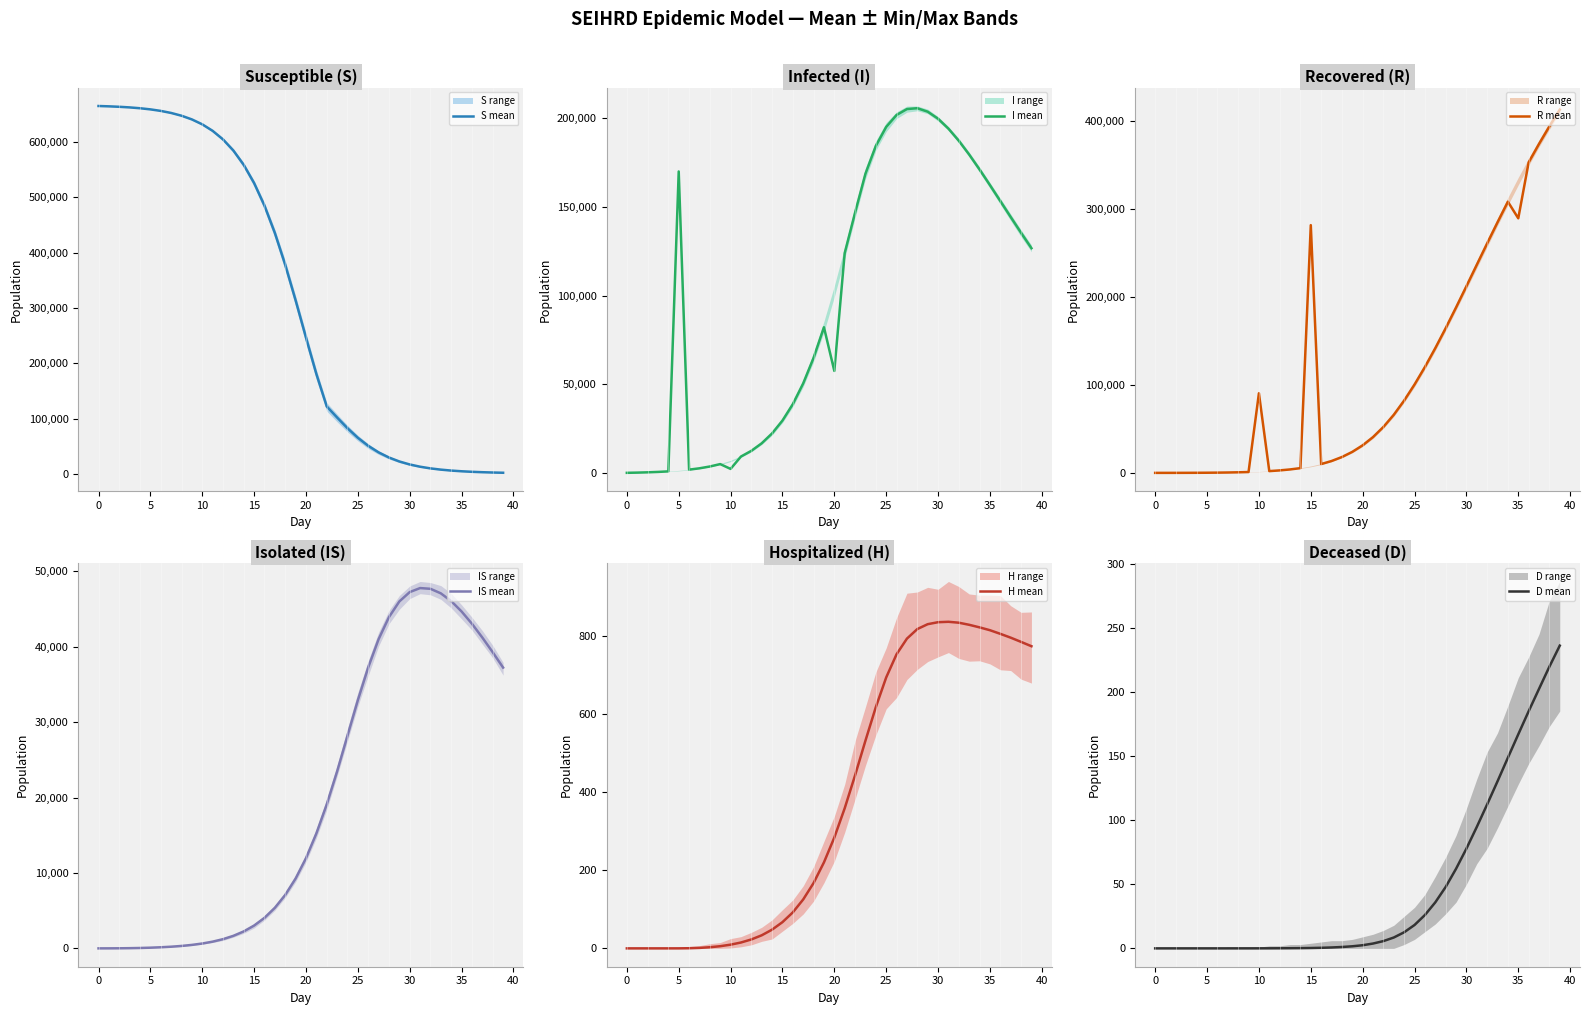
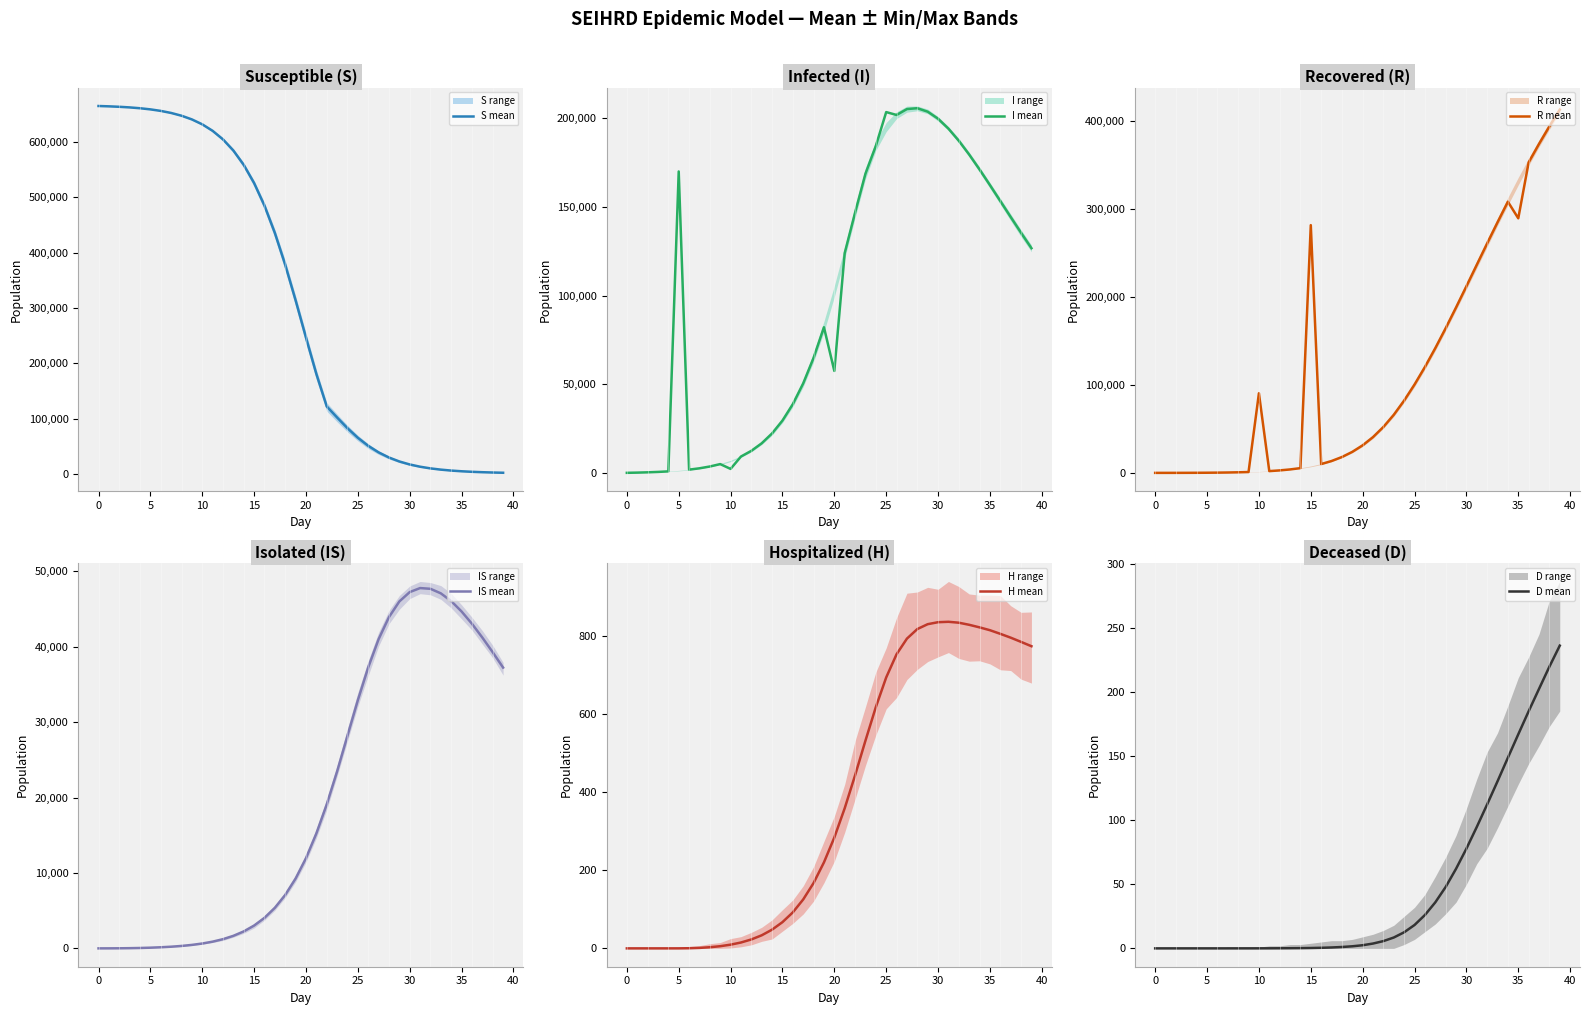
  {
    "Infected (I)": {
      "I mean": {
        "5": "170,000",
        "10": "2,000",
        "20": "58,000",
-       "25": "195,000"
+       "25": "204,000"
      }
    },
    "Recovered (R)": {
      "R mean": {
        "10": "90,000",
        "15": "280,000",
        "30": "210,000",
        "35": "290,000"
      }
    }
  }
